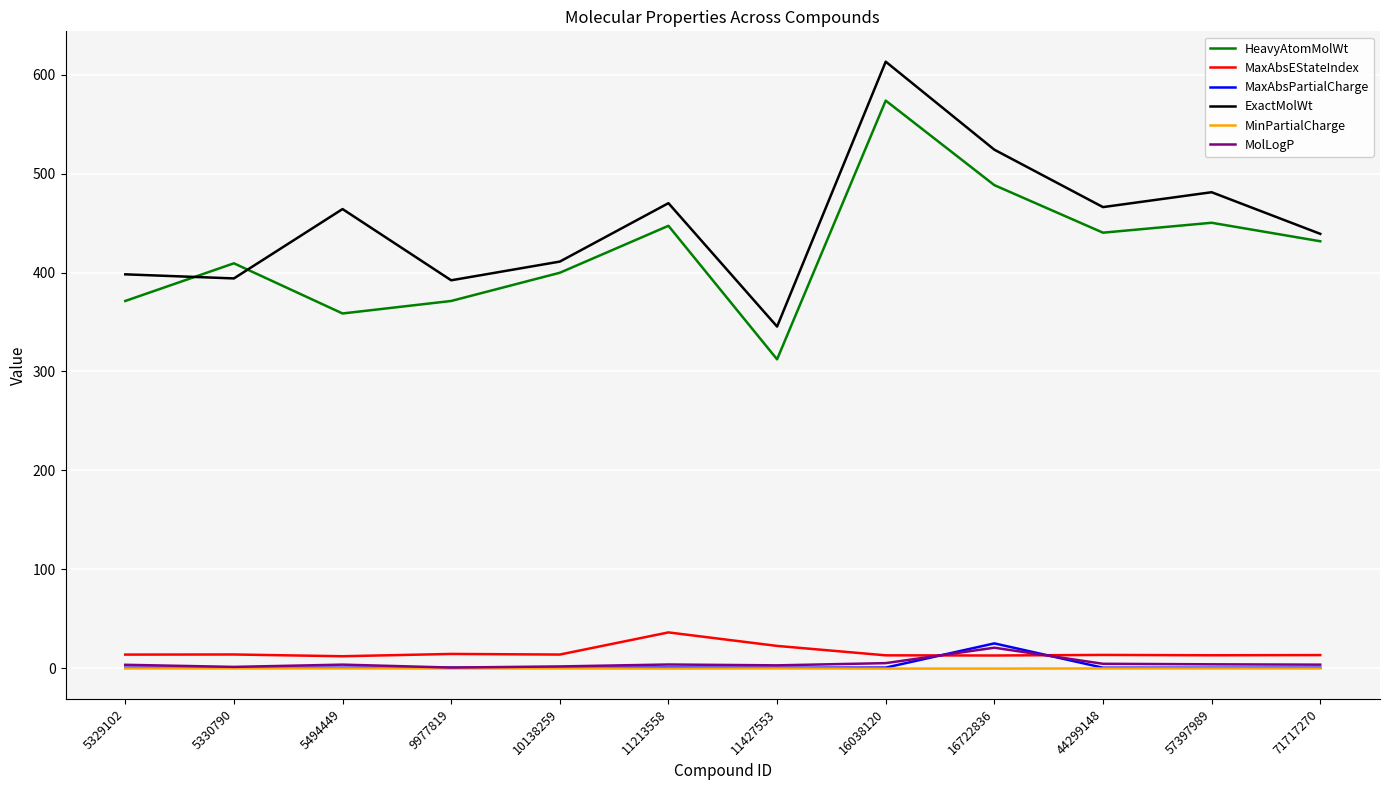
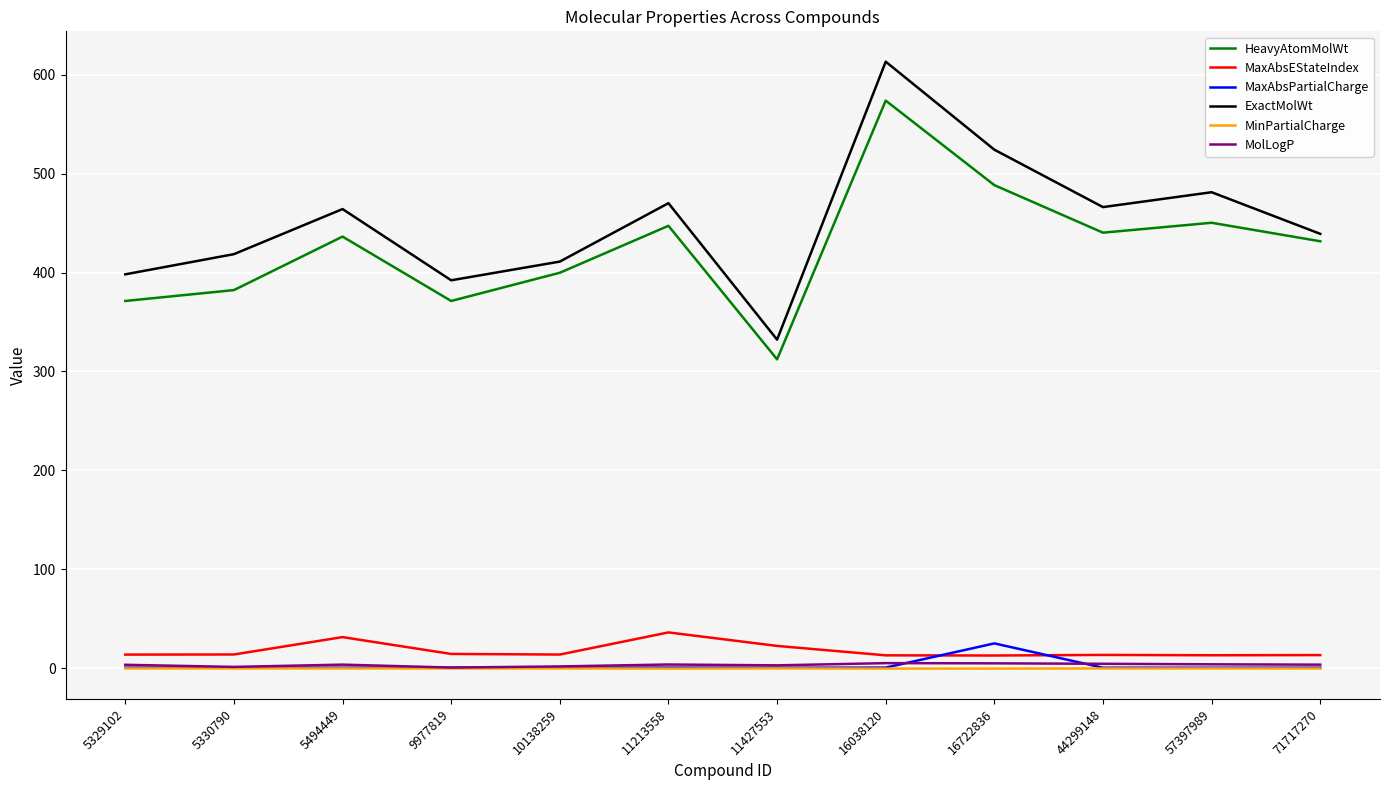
  {
    "HeavyAtomMolWt": {
      "5329102": 370,
-     "5330790": 410,
-     "5494449": 360,
+     "5330790": 380,
+     "5494449": 440,
      "9977819": 370,
      "10138259": 400,
      "11213558": 450,
      "11427553": 310,
      "16038120": 570,
      "16722836": 490,
      "44299148": 440,
      "57397989": 450,
      "71717270": 430
    },
    "MaxAbsEStateIndex": {
      "5329102": 10,
      "5330790": 10,
-     "5494449": 10,
+     "5494449": 30,
      "9977819": 10,
      "10138259": 10,
      "11213558": 40,
      "11427553": 20,
      "16038120": 10,
      "16722836": 10,
      "44299148": 10,
      "57397989": 10,
      "71717270": 10
    },
    "MaxAbsPartialCharge": {
      "16722836": 20
    },
    "ExactMolWt": {
      "5329102": 400,
-     "5330790": 390,
+     "5330790": 420,
      "5494449": 460,
      "9977819": 390,
      "10138259": 410,
      "11213558": 470,
-     "11427553": 350,
+     "11427553": 330,
      "16038120": 610,
      "16722836": 520,
      "44299148": 470,
      "57397989": 480,
      "71717270": 440
    },
    "MinPartialCharge": {
      "16722836": 0
    },
    "MolLogP": {
      "5329102": 0,
      "5494449": 0,
      "11213558": 0,
      "16038120": 10,
-     "16722836": 20,
+     "16722836": 0,
      "44299148": 0,
      "57397989": 0,
      "71717270": 0
    }
  }
